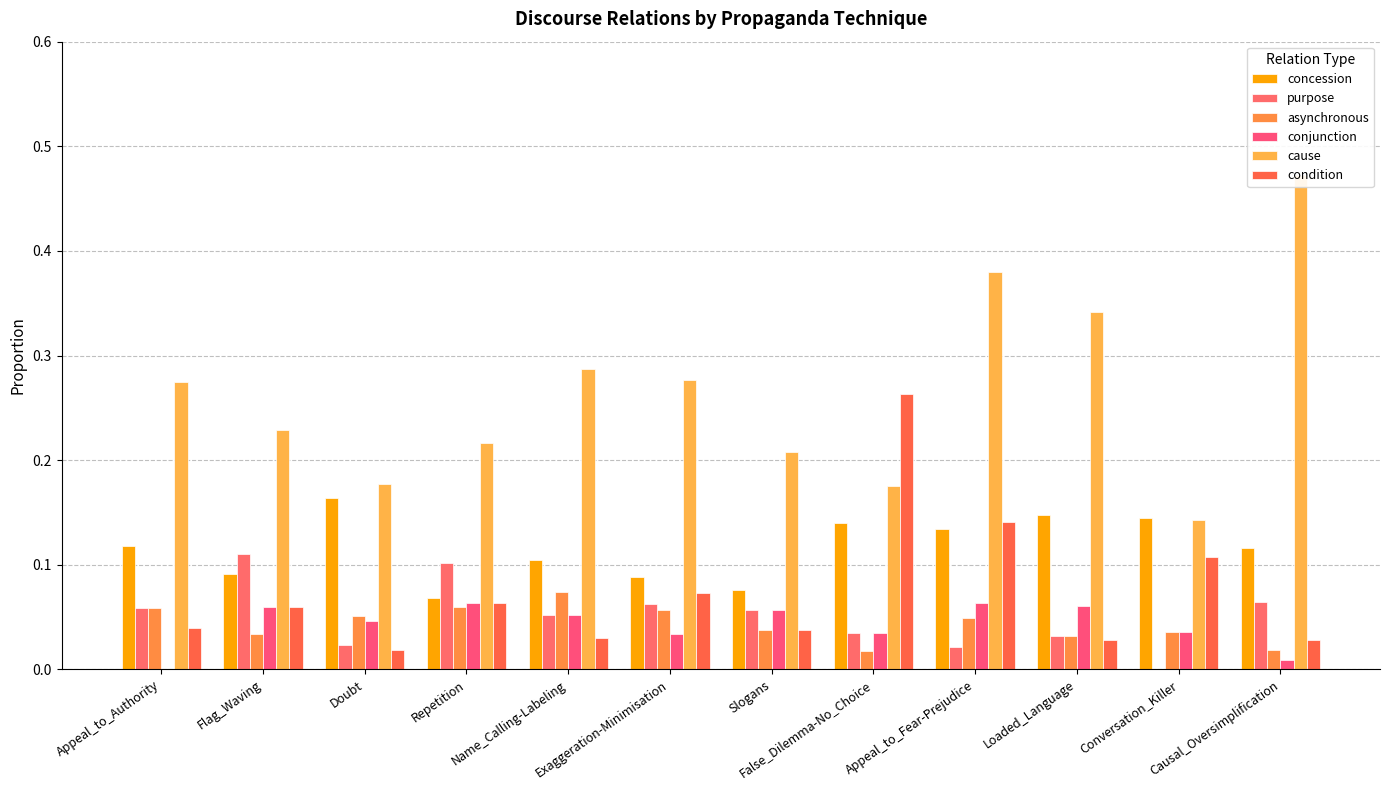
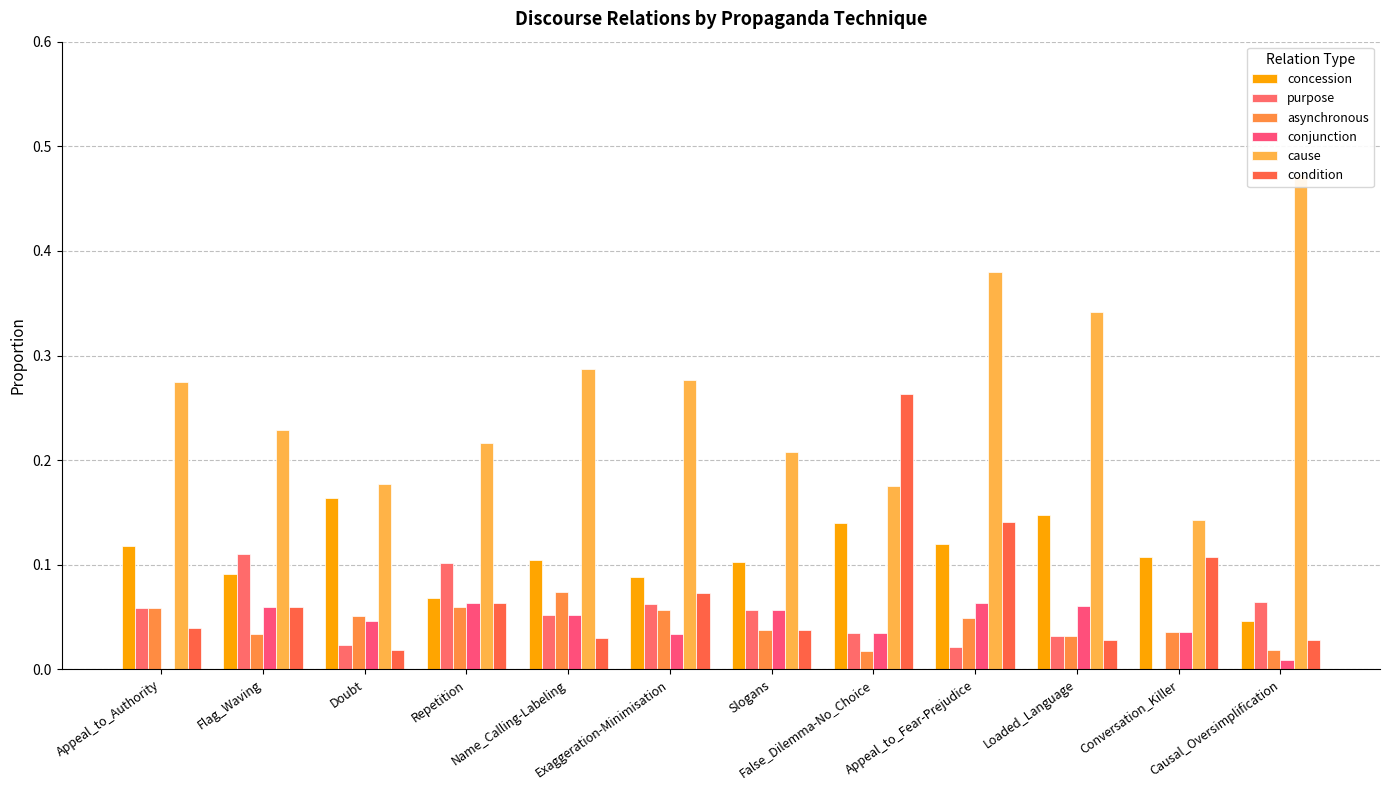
  {
    "concession": {
      "Appeal_to_Authority": 0.118,
      "Flag_Waving": 0.091,
      "Doubt": 0.164,
      "Repetition": 0.068,
      "Name_Calling-Labeling": 0.104,
      "Exaggeration-Minimisation": 0.088,
-     "Slogans": 0.075,
+     "Slogans": 0.103,
      "False_Dilemma-No_Choice": 0.140,
-     "Appeal_to_Fear-Prejudice": 0.134,
+     "Appeal_to_Fear-Prejudice": 0.120,
      "Loaded_Language": 0.148,
-     "Conversation_Killer": 0.145,
-     "Causal_Oversimplification": 0.116
+     "Conversation_Killer": 0.107,
+     "Causal_Oversimplification": 0.046
    }
  }
